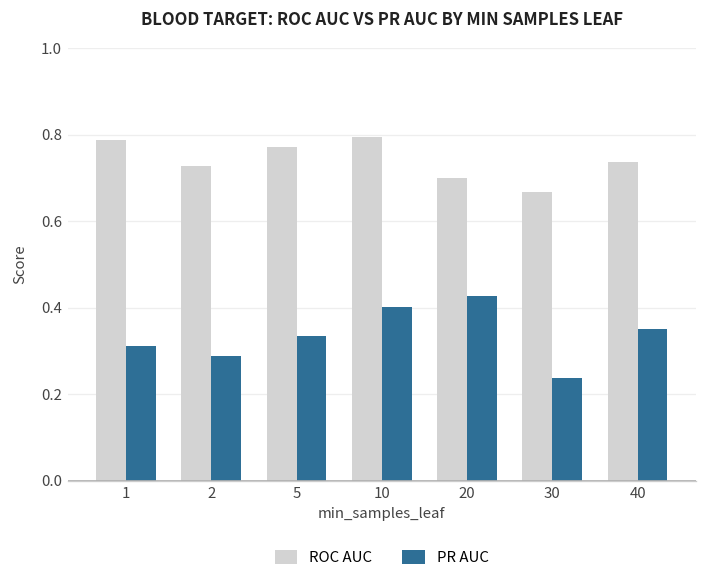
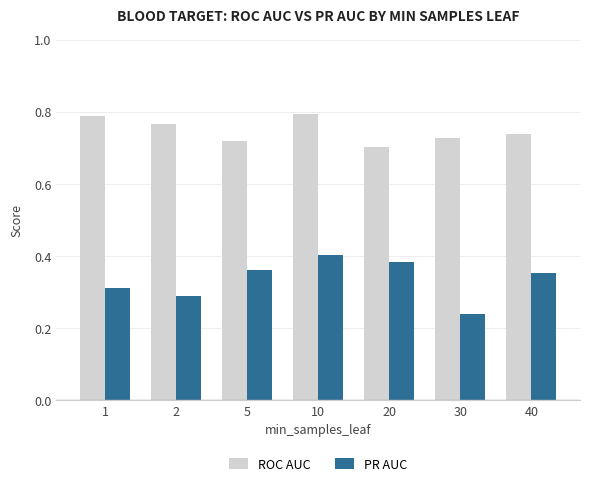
  {
    "ROC AUC": {
      "1": 0.79,
-     "2": 0.73,
-     "5": 0.77,
+     "2": 0.77,
+     "5": 0.72,
      "10": 0.79,
      "20": 0.70,
-     "30": 0.67,
+     "30": 0.73,
      "40": 0.74
    },
    "PR AUC": {
      "1": 0.31,
      "2": 0.29,
-     "5": 0.33,
+     "5": 0.36,
      "10": 0.40,
-     "20": 0.43,
+     "20": 0.38,
      "30": 0.24,
      "40": 0.35
    }
  }
